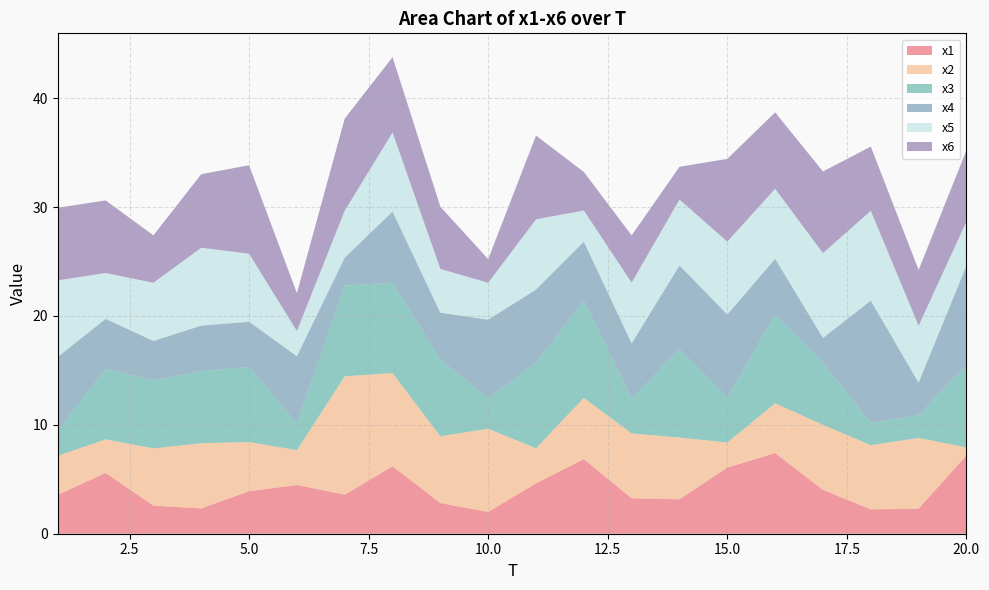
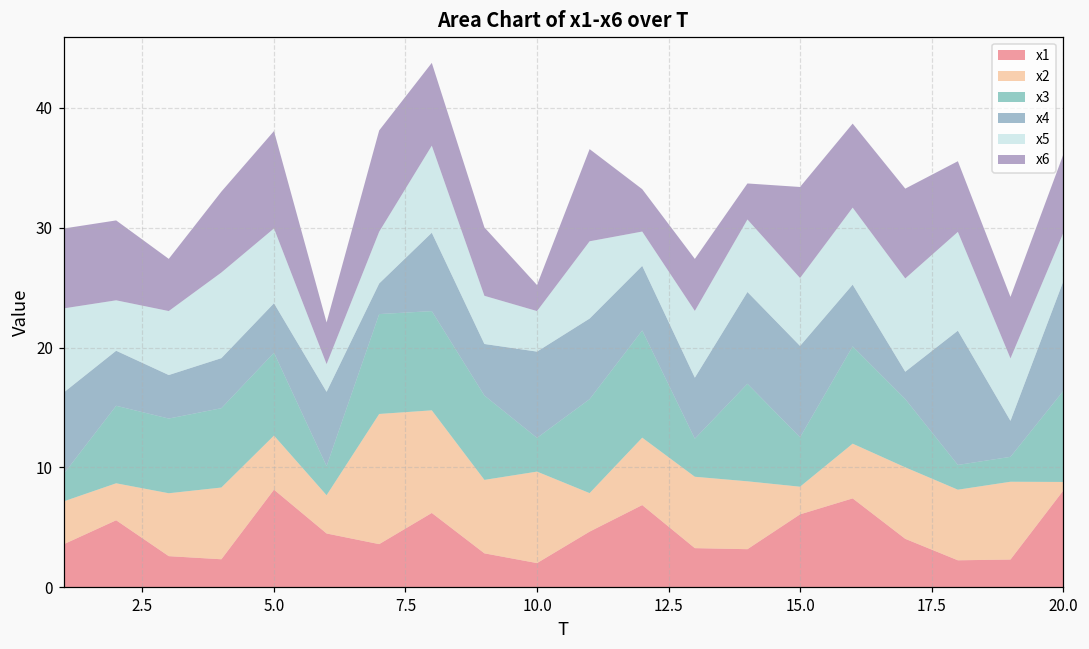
  {
    "x1": {
-     "5.0": 3.9,
+     "5.0": 8.1,
      "10.0": 2.0,
      "15.0": 6.1,
-     "20.0": 7.2
+     "20.0": 8.0
    },
    "x2": {
      "5.0": 4.5,
      "10.0": 7.6,
      "15.0": 2.3,
      "20.0": 0.7
    },
    "x5": {
      "5.0": 6.2,
      "10.0": 3.4,
-     "15.0": 6.7,
+     "15.0": 5.7,
      "20.0": 4.0
    }
  }
